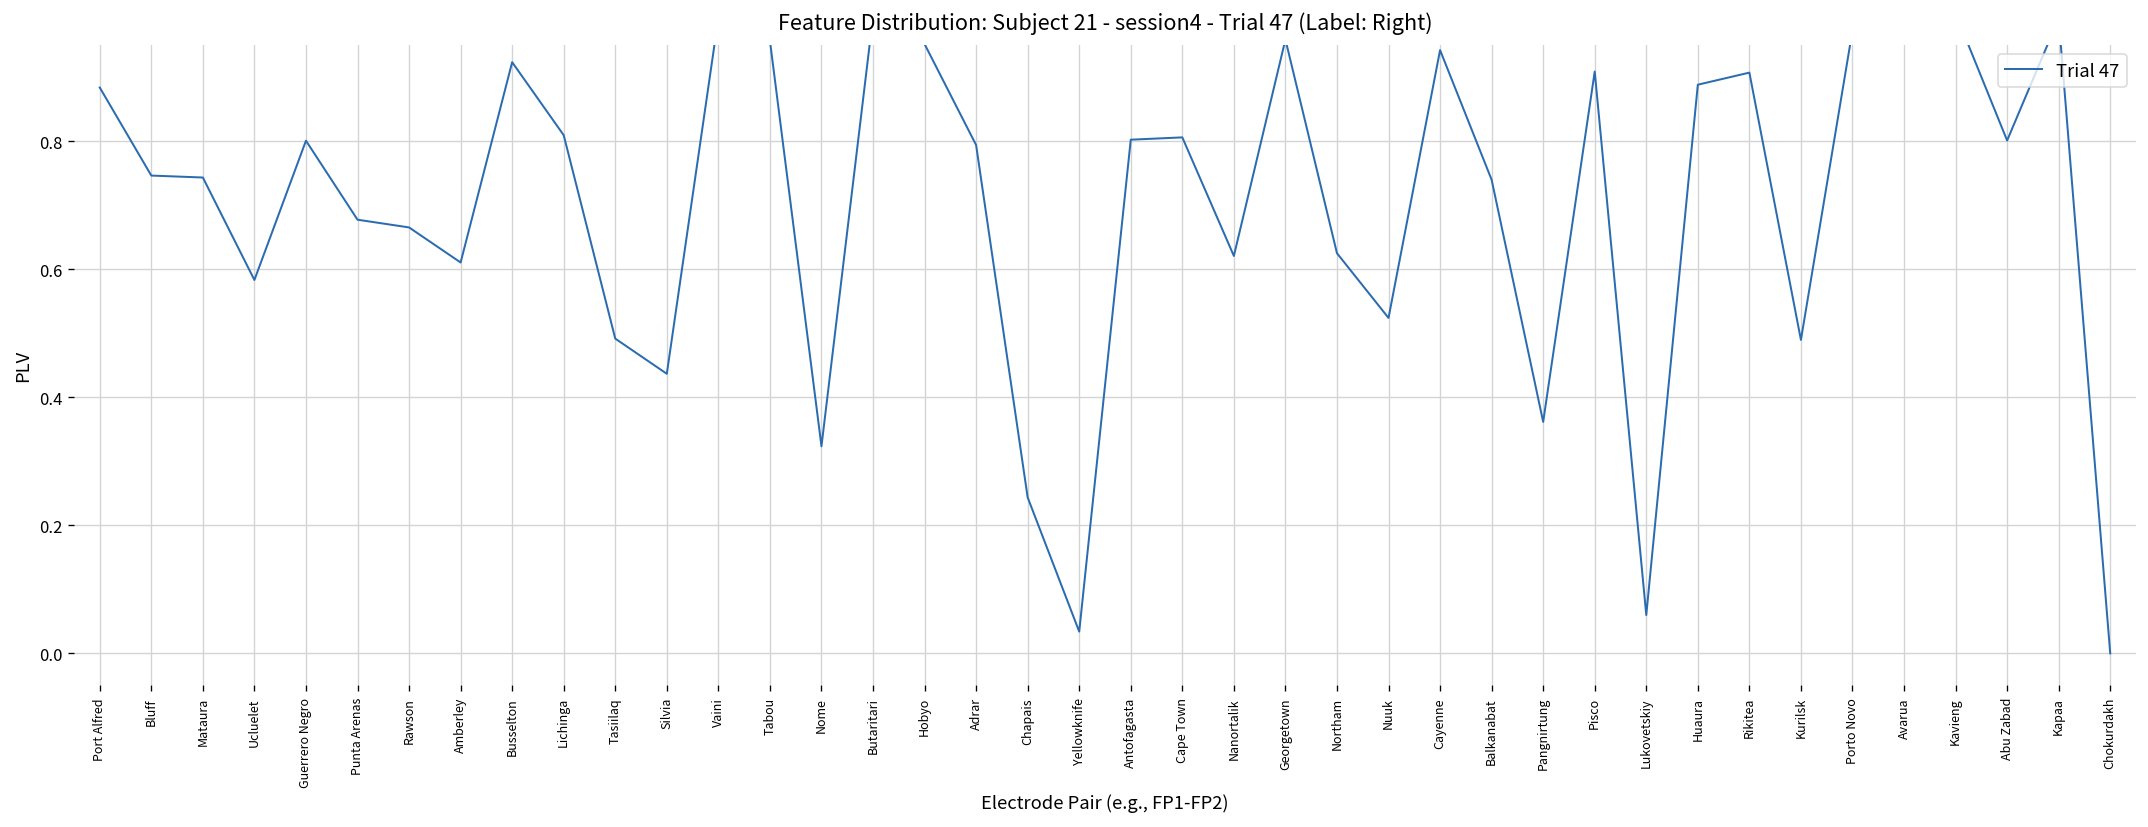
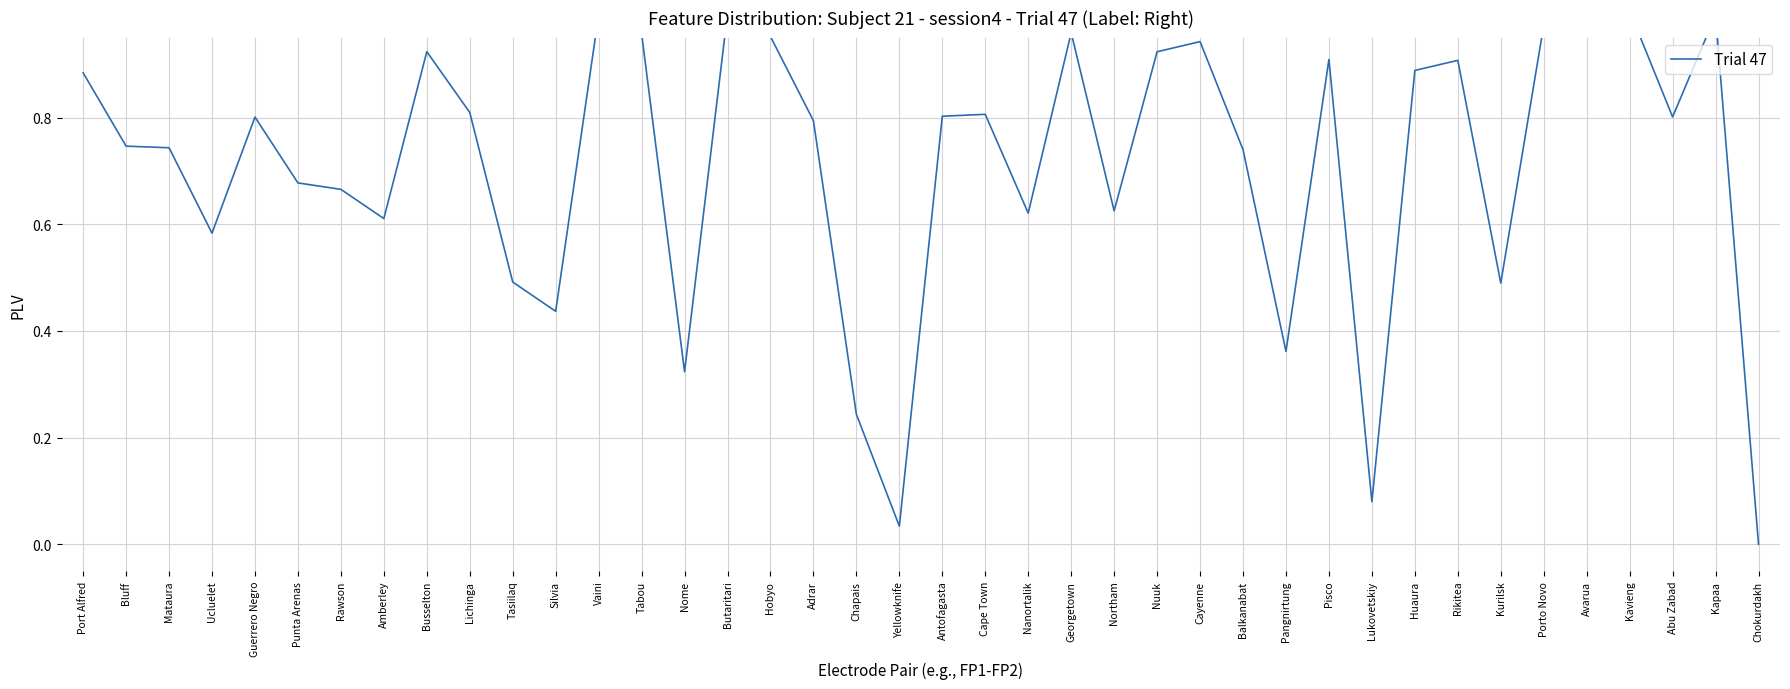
  {
    "Port Alfred": 0.88,
    "Bluff": 0.75,
    "Mataura": 0.74,
    "Ucluelet": 0.58,
    "Guerrero Negro": 0.80,
    "Punta Arenas": 0.68,
    "Rawson": 0.67,
    "Amberley": 0.61,
    "Busselton": 0.92,
    "Lichinga": 0.81,
    "Tasiilaq": 0.49,
    "Silvia": 0.44,
    "Nome": 0.32,
    "Hobyo": 0.95,
    "Adrar": 0.79,
    "Chapais": 0.24,
    "Yellowknife": 0.03,
    "Antofagasta": 0.80,
    "Cape Town": 0.81,
    "Nanortalik": 0.62,
    "Northam": 0.63,
-   "Nuuk": 0.52,
+   "Nuuk": 0.92,
    "Cayenne": 0.94,
    "Balkanabat": 0.74,
    "Pangnirtung": 0.36,
    "Pisco": 0.91,
-   "Lukovetskiy": 0.06,
+   "Lukovetskiy": 0.08,
    "Huaura": 0.89,
    "Rikitea": 0.91,
    "Kurilsk": 0.49,
    "Abu Zabad": 0.80,
    "Chokurdakh": 0.00
  }
